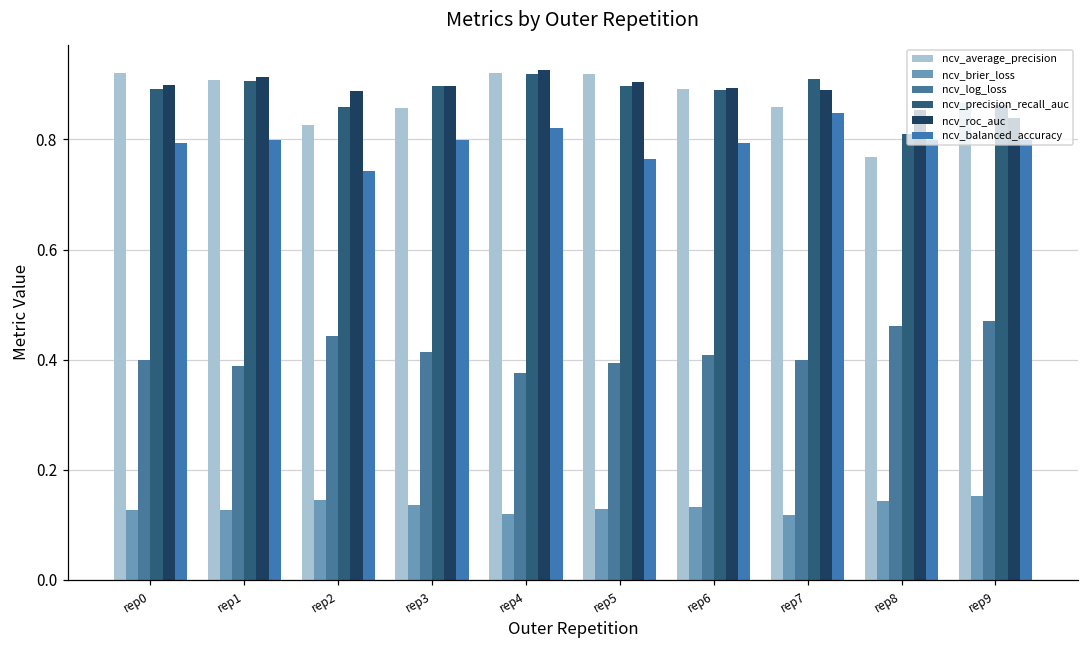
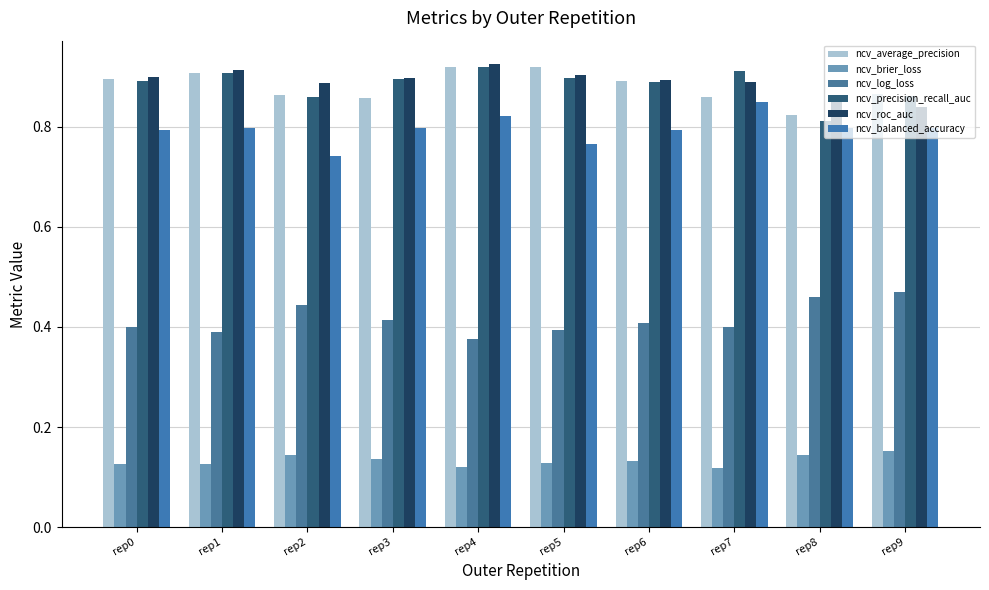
  {
    "ncv_average_precision": {
-     "rep0": 0.92,
+     "rep0": 0.90,
      "rep1": 0.91,
-     "rep2": 0.83,
+     "rep2": 0.86,
      "rep3": 0.86,
      "rep4": 0.92,
      "rep5": 0.92,
      "rep6": 0.89,
      "rep7": 0.86,
-     "rep8": 0.77
+     "rep8": 0.82
    }
  }
